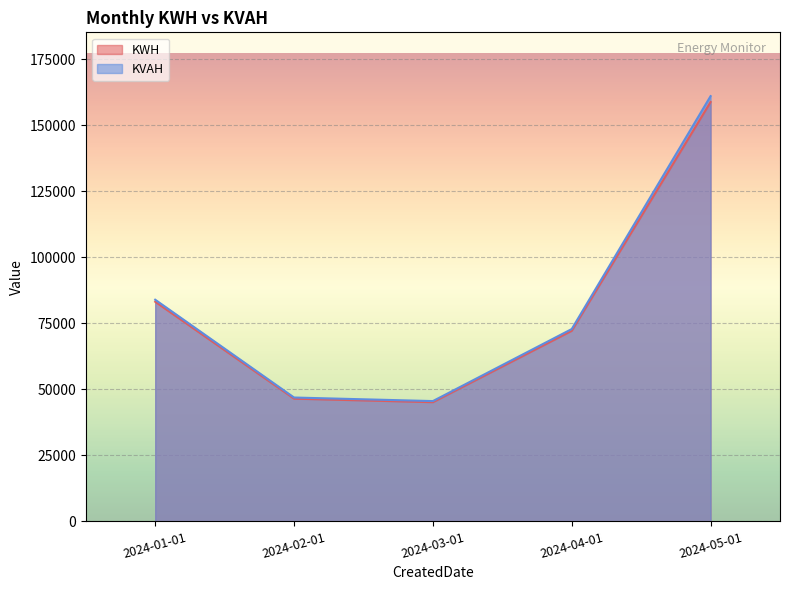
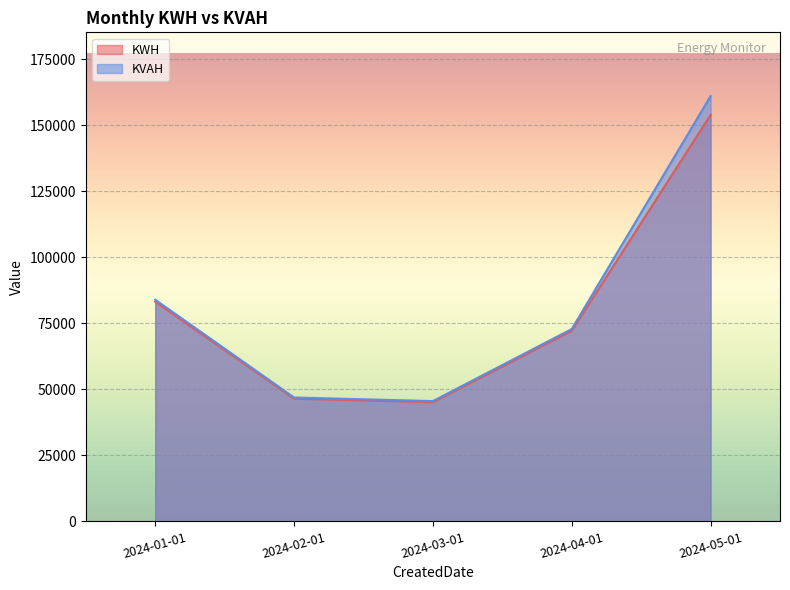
  {
    "KWH": {
-     "2024-05-01": 159000
+     "2024-05-01": 154000
    },
    "KVAH": {
      "2024-05-01": 161000
    }
  }
